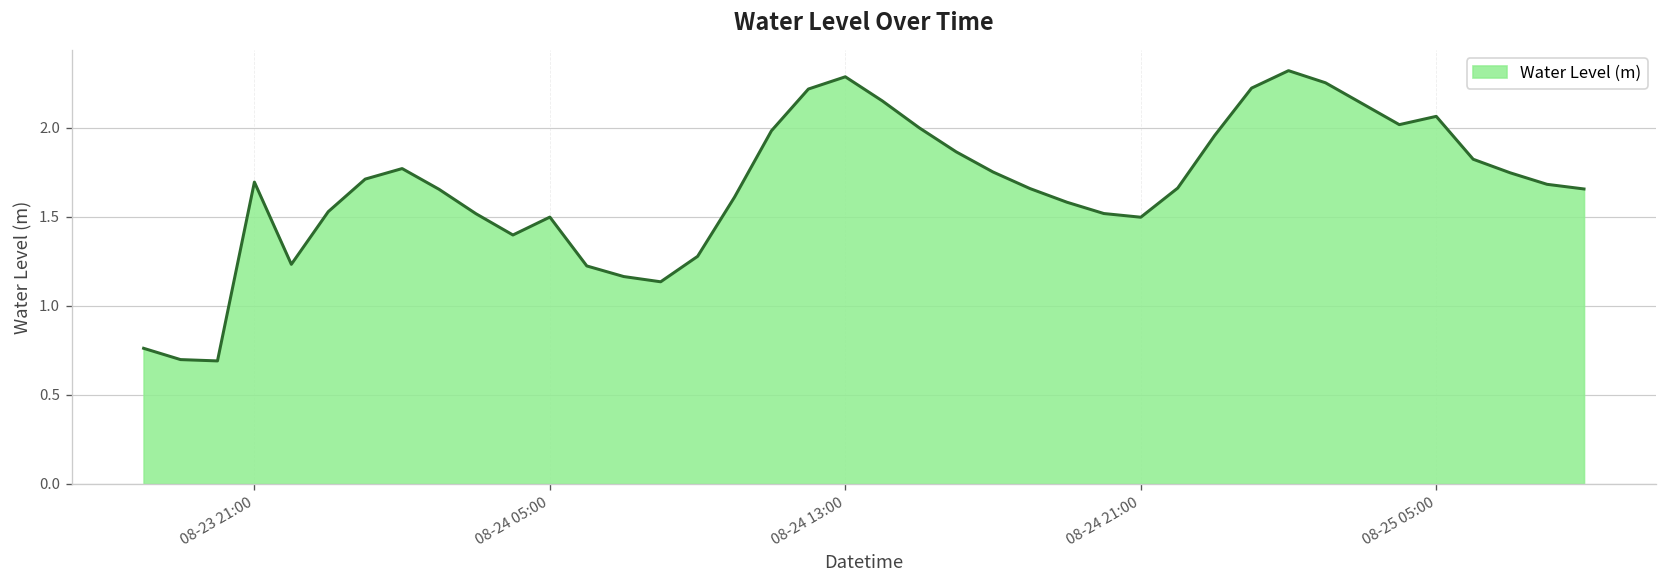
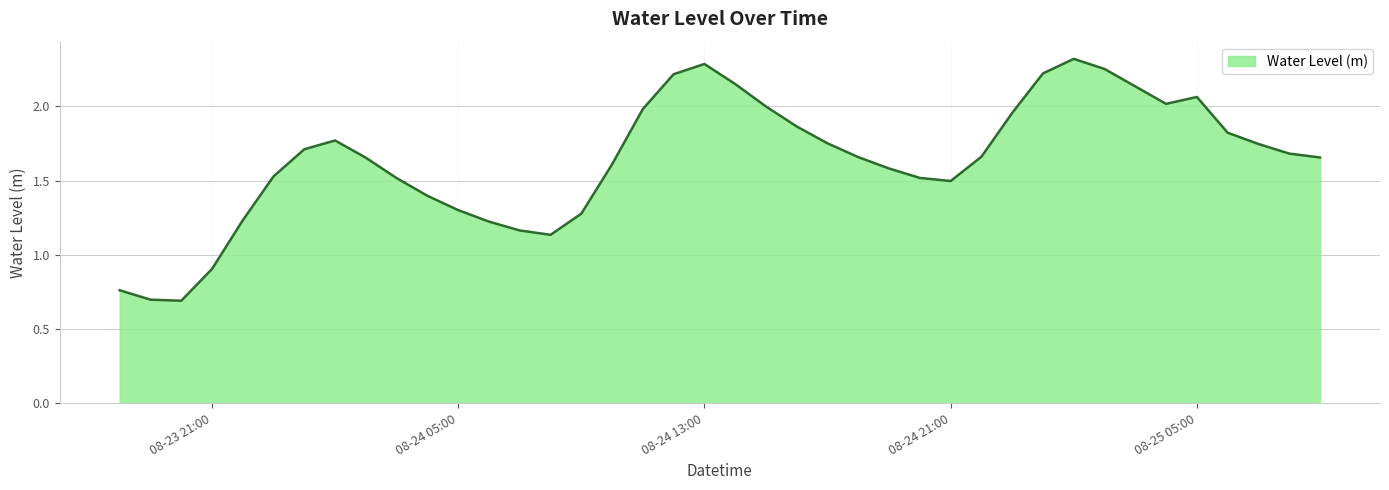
  {
-   "08-23 21:00": 1.69,
-   "08-24 05:00": 1.50,
+   "08-23 21:00": 0.90,
+   "08-24 05:00": 1.30,
    "08-24 13:00": 2.29,
    "08-24 21:00": 1.50,
    "08-25 05:00": 2.06
  }
